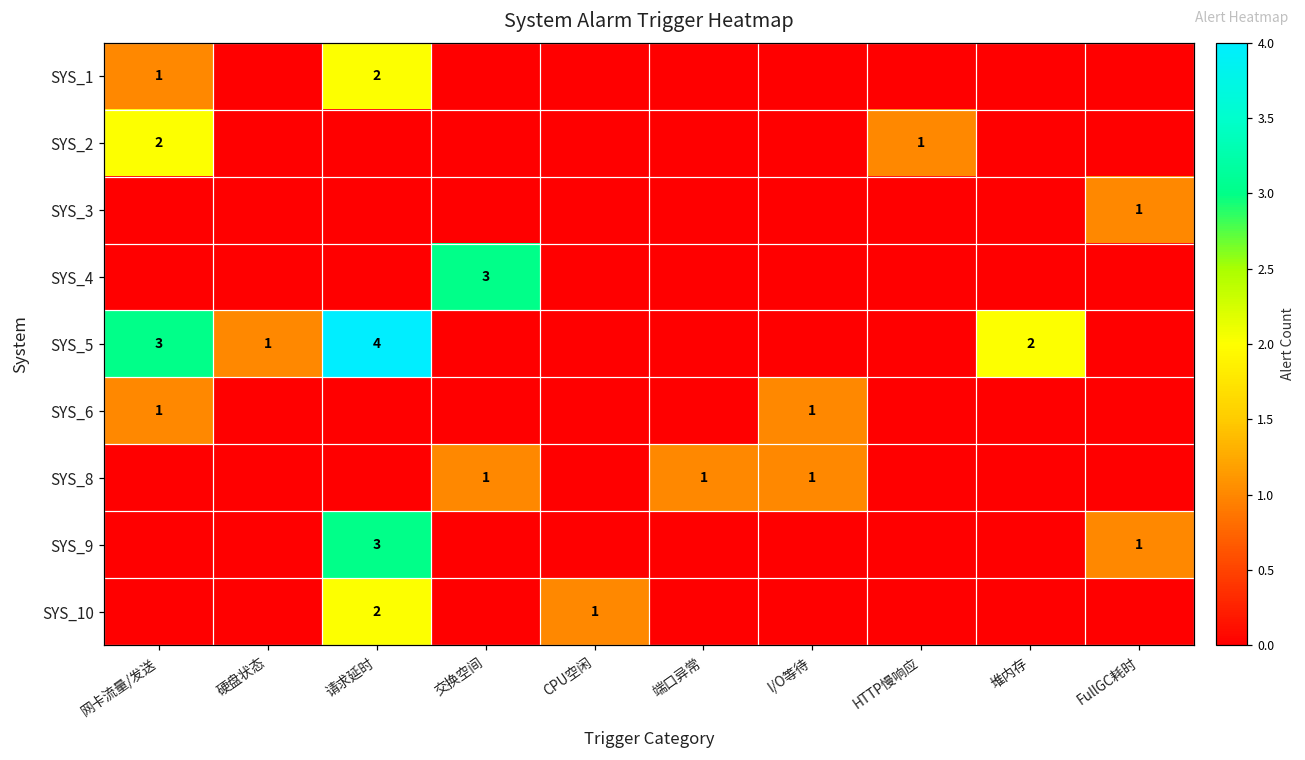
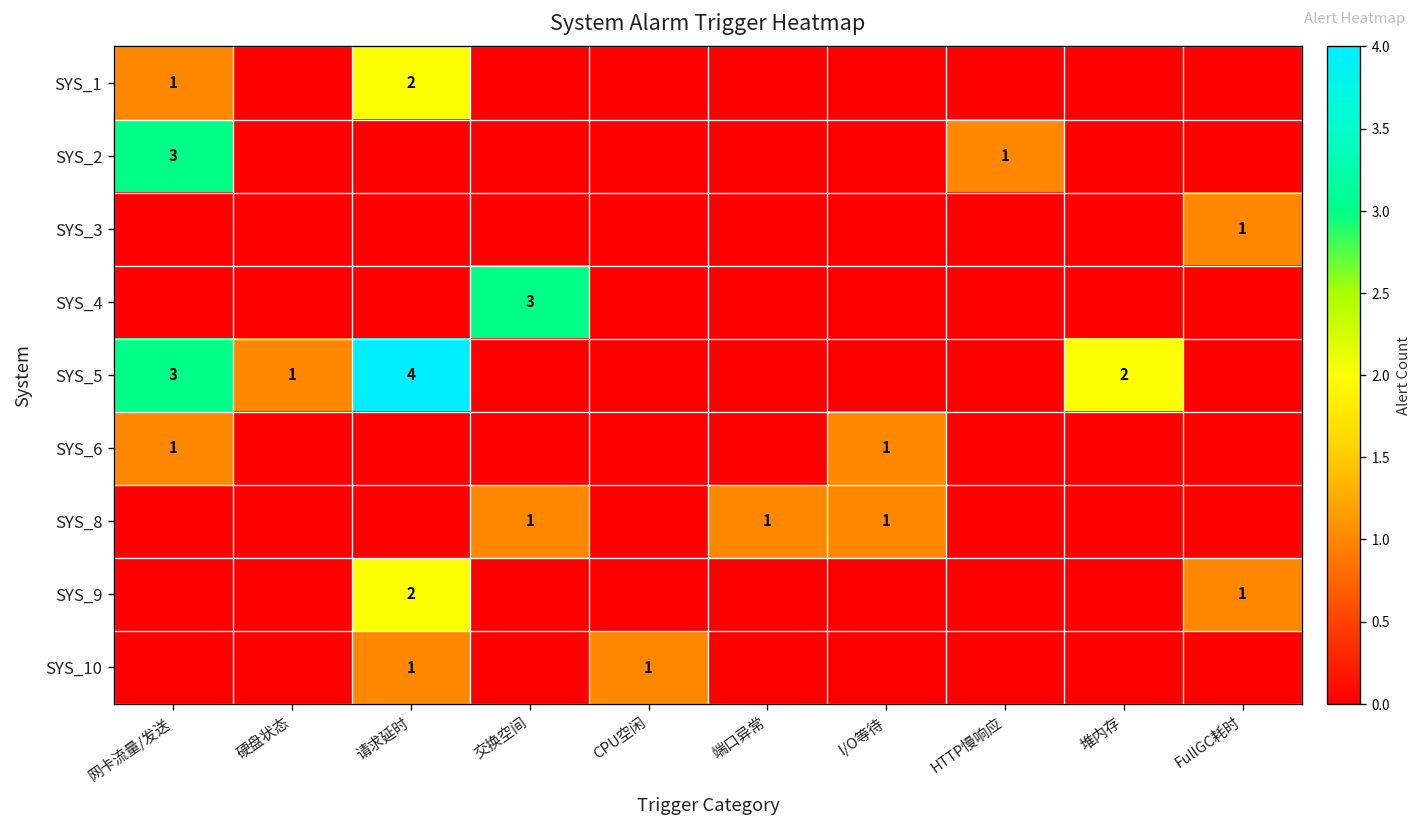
  {
    "SYS_1": {
      "网卡流量/发送": 1,
      "请求延时": 2
    },
    "SYS_2": {
-     "网卡流量/发送": 2,
+     "网卡流量/发送": 3,
      "HTTP慢响应": 1
    },
    "SYS_3": {
      "FullGC耗时": 1
    },
    "SYS_4": {
      "交换空间": 3
    },
    "SYS_5": {
      "网卡流量/发送": 3,
      "硬盘状态": 1,
      "请求延时": 4,
      "堆内存": 2
    },
    "SYS_6": {
      "网卡流量/发送": 1,
      "I/O等待": 1
    },
    "SYS_8": {
      "交换空间": 1,
      "端口异常": 1,
      "I/O等待": 1
    },
    "SYS_9": {
-     "请求延时": 3,
+     "请求延时": 2,
      "FullGC耗时": 1
    },
    "SYS_10": {
-     "请求延时": 2,
+     "请求延时": 1,
      "CPU空闲": 1
    }
  }
